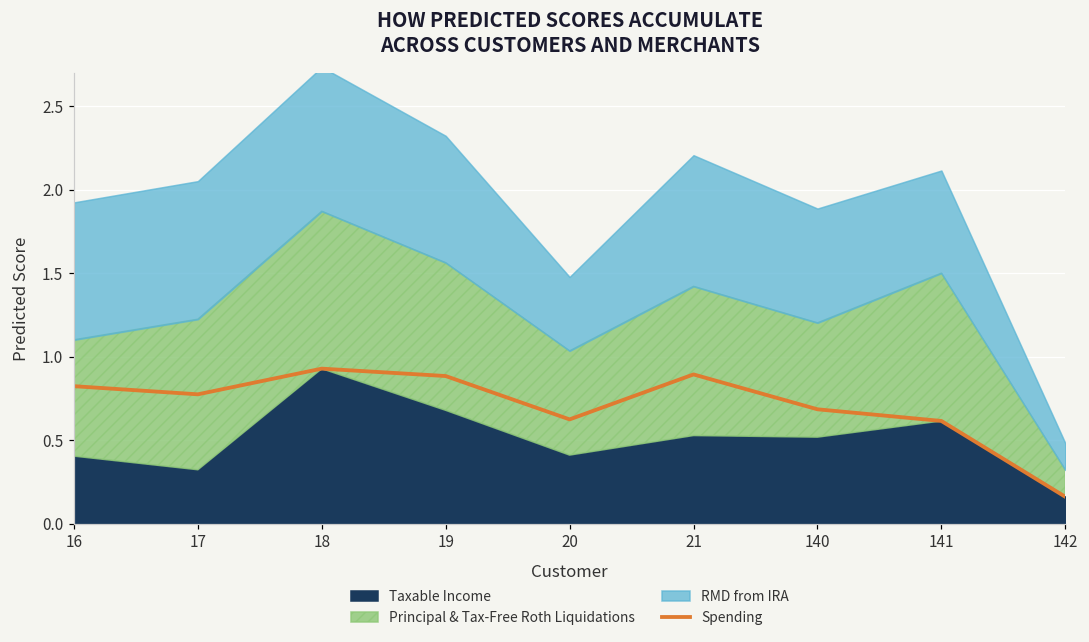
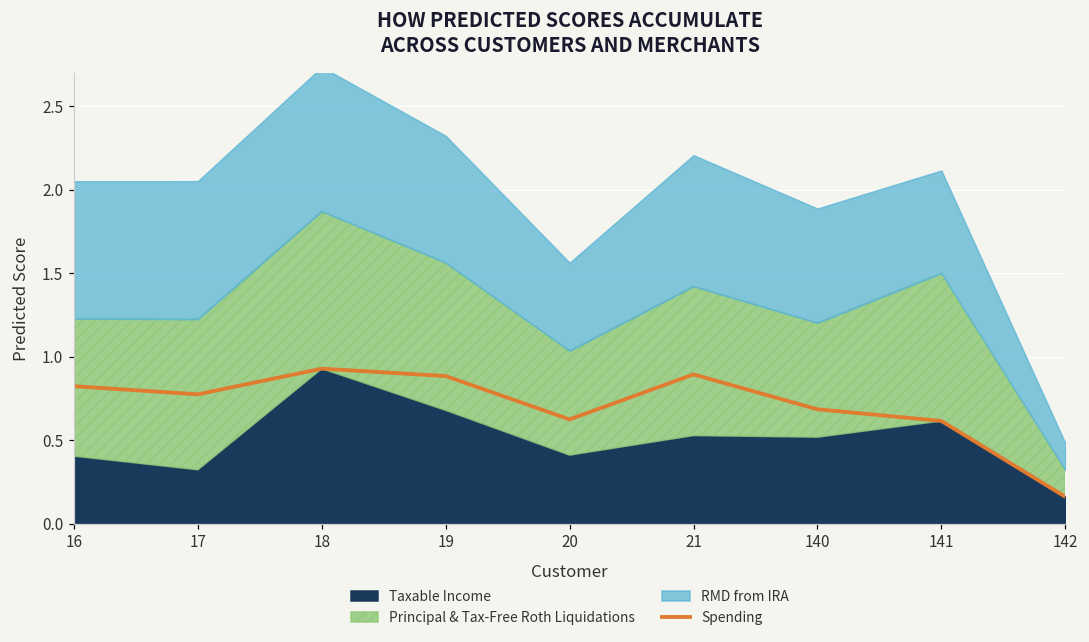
  {
    "Spending": {
      "16": 0.82,
      "17": 0.77,
      "19": 0.88,
      "20": 0.62,
      "21": 0.89,
      "140": 0.68
    },
    "Taxable Income": {
      "16": 0.40,
      "17": 0.32,
      "19": 0.68,
      "20": 0.41,
      "21": 0.53,
      "140": 0.52
    },
    "Principal & Tax-Free Roth Liquidations": {
-     "16": 0.70,
+     "16": 0.82,
      "17": 0.90,
      "18": 0.94,
      "19": 0.88,
      "20": 0.62,
      "21": 0.89,
      "140": 0.68,
      "141": 0.89,
      "142": 0.16
    },
    "RMD from IRA": {
      "16": 0.82,
      "17": 0.83,
      "19": 0.76,
-     "20": 0.44,
+     "20": 0.53,
      "21": 0.79,
      "140": 0.68,
      "141": 0.61,
      "142": 0.16
    }
  }
